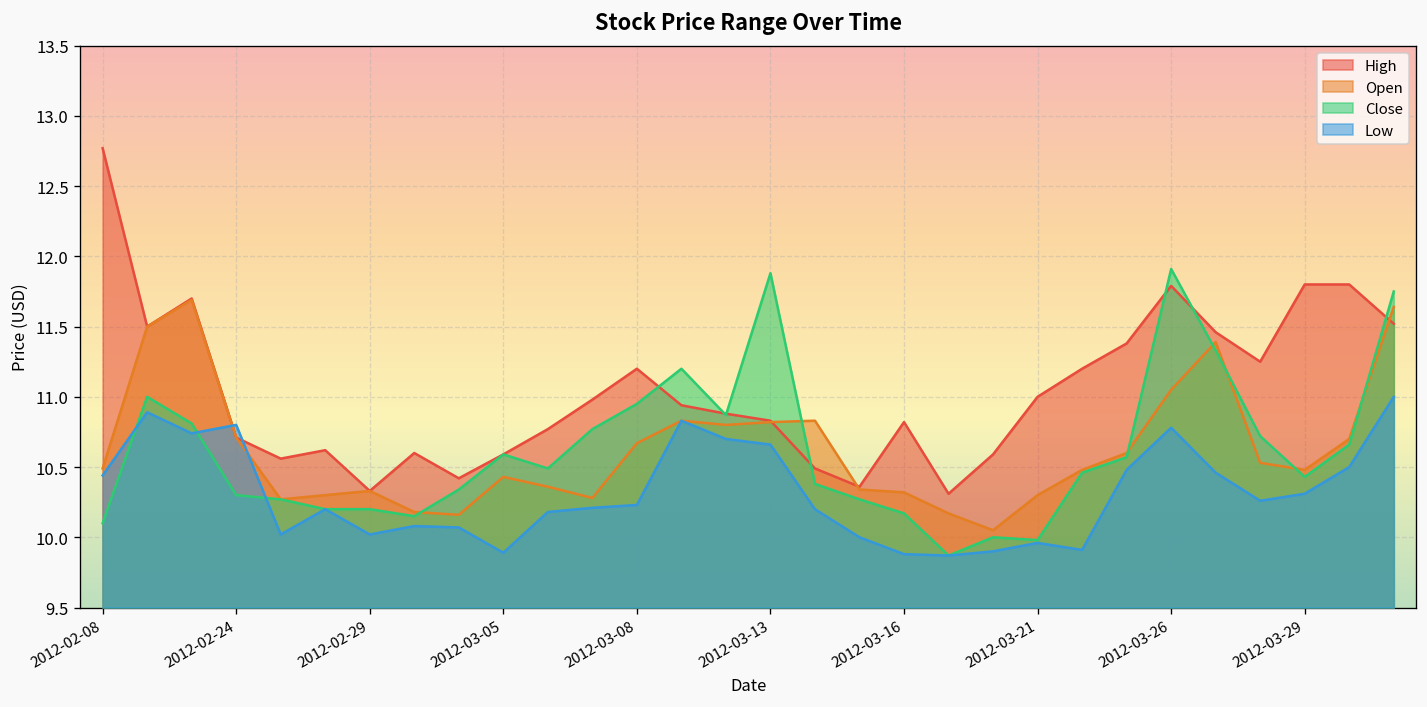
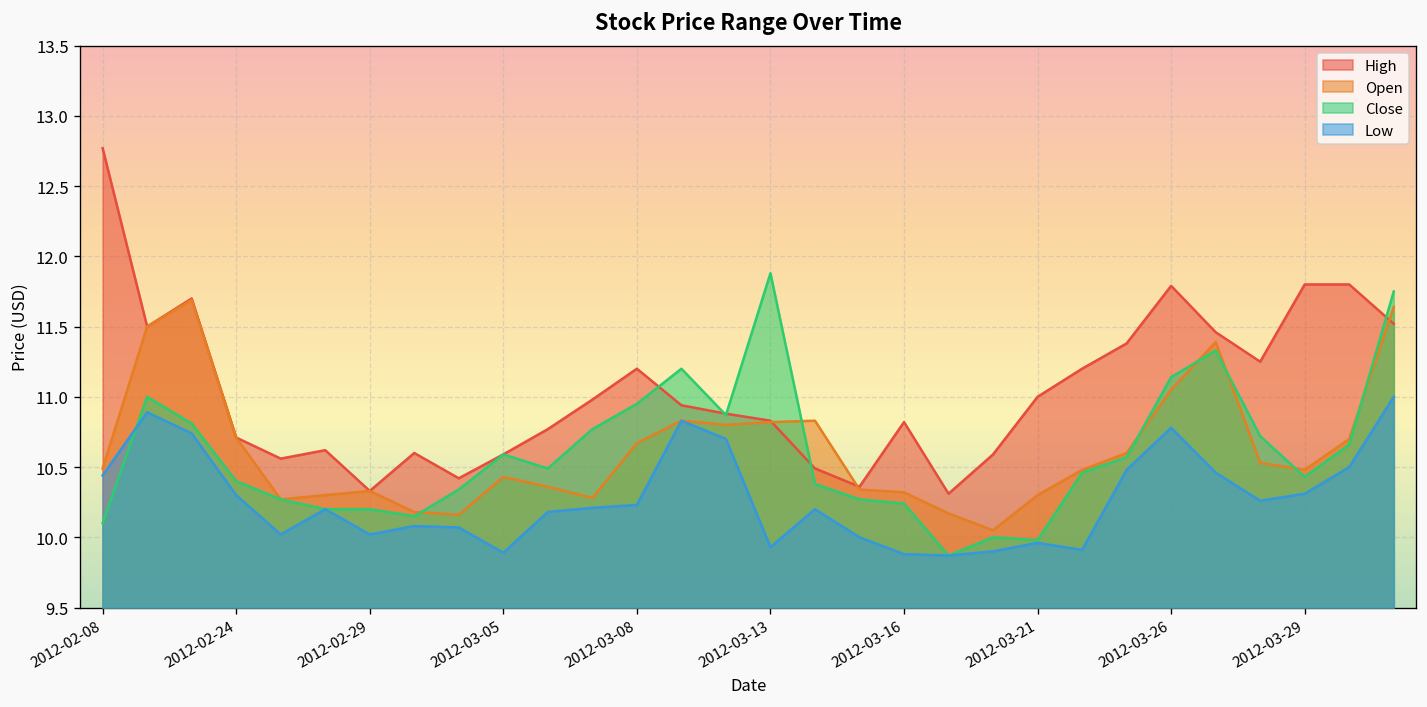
  {
    "Close": {
      "2012-02-08": 10.10,
-     "2012-02-24": 10.3,
+     "2012-02-24": 10.4,
      "2012-02-29": 10.20,
      "2012-03-08": 10.95,
      "2012-03-13": 11.88,
-     "2012-03-16": 10.17,
-     "2012-03-26": 11.91,
+     "2012-03-16": 10.24,
+     "2012-03-26": 11.14,
      "2012-03-29": 10.43
    },
    "Low": {
      "2012-02-08": 10.44,
-     "2012-02-24": 10.8,
+     "2012-02-24": 10.3,
      "2012-02-29": 10.02,
      "2012-03-05": 9.89,
      "2012-03-08": 10.23,
-     "2012-03-13": 10.66,
+     "2012-03-13": 9.93,
      "2012-03-16": 9.88,
      "2012-03-26": 10.78,
      "2012-03-29": 10.31
    }
  }
